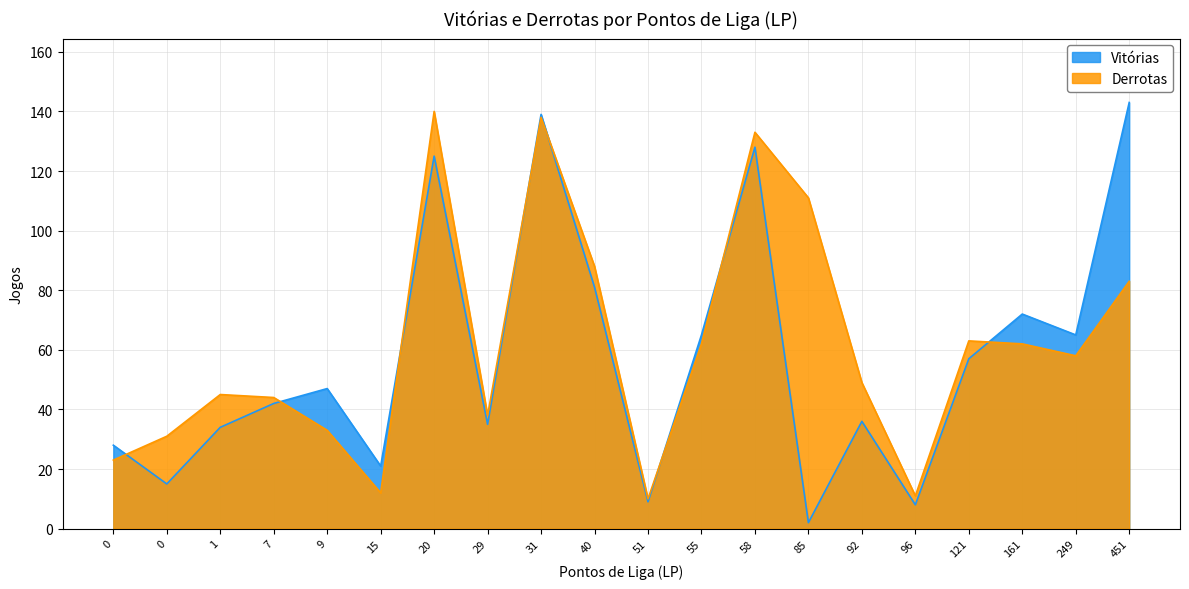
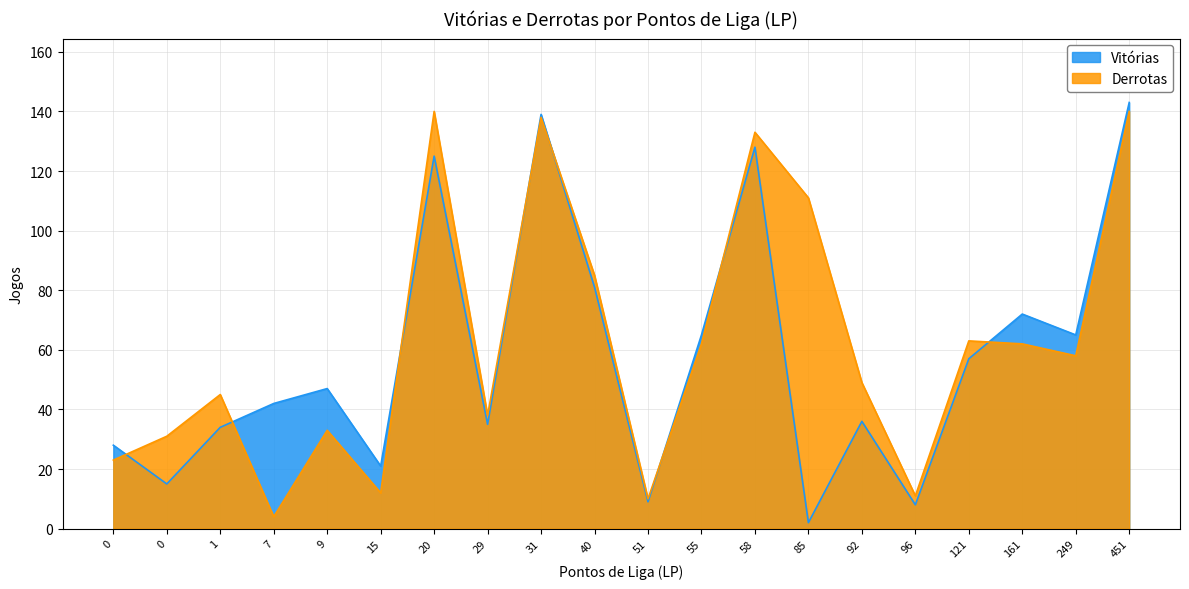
  {
    "Vitórias": {
      "1": 34,
      "7": 42,
      "9": 47,
      "15": 21,
      "20": 125,
      "29": 35,
      "31": 139,
      "40": 81,
      "51": 9,
      "55": 65,
      "58": 128,
      "85": 2,
      "92": 36,
      "96": 8,
      "121": 57,
      "161": 72,
      "249": 65,
      "451": 143
    },
    "Derrotas": {
      "1": 45,
-     "7": 44,
+     "7": 4,
      "9": 33,
      "15": 12,
      "20": 140,
      "29": 38,
      "31": 138,
-     "40": 88,
+     "40": 85,
      "51": 10,
      "55": 62,
      "58": 133,
      "85": 111,
      "92": 49,
      "96": 11,
      "121": 63,
      "161": 62,
      "249": 58,
-     "451": 83
+     "451": 140
    }
  }
